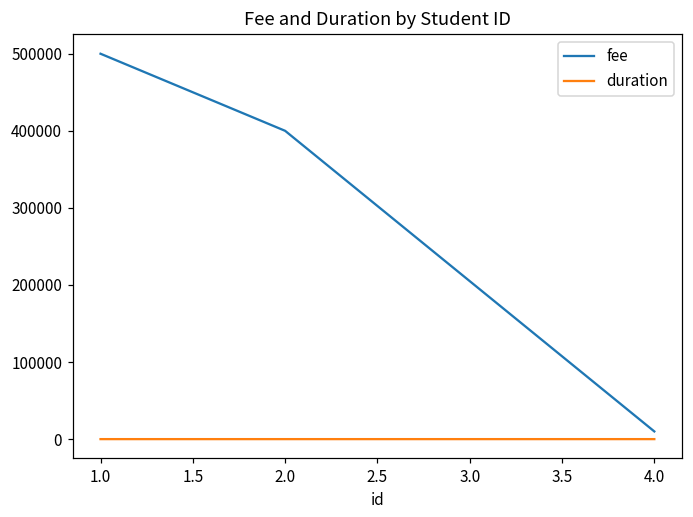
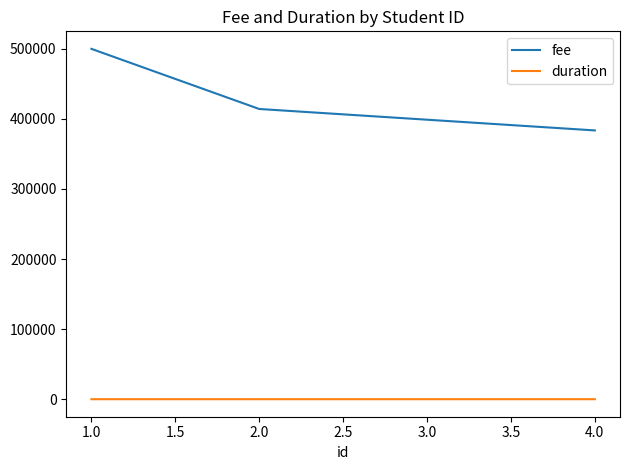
  {
    "fee": {
      "1.0": 500000,
-     "2.0": 400000,
-     "4.0": 10000
+     "2.0": 410000,
+     "4.0": 380000
    },
    "duration": {
      "1.0": 0,
      "2.0": 0,
      "4.0": 0
    }
  }
